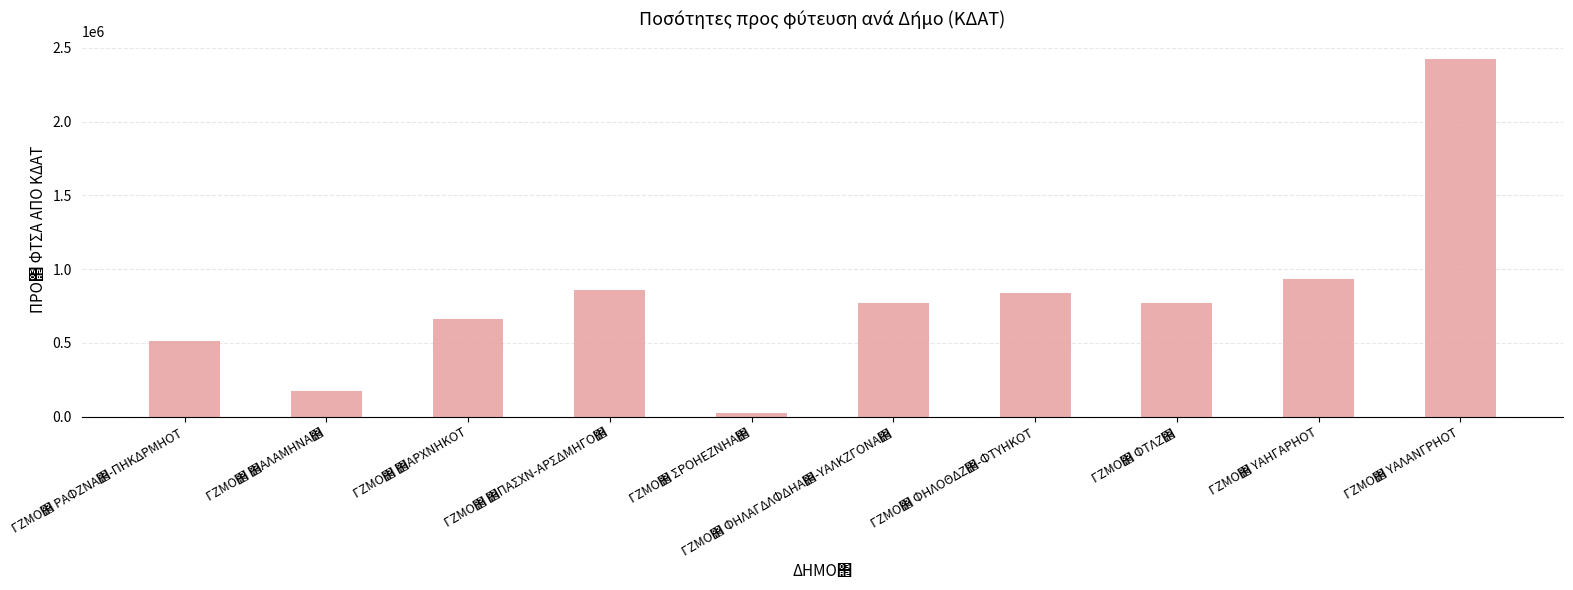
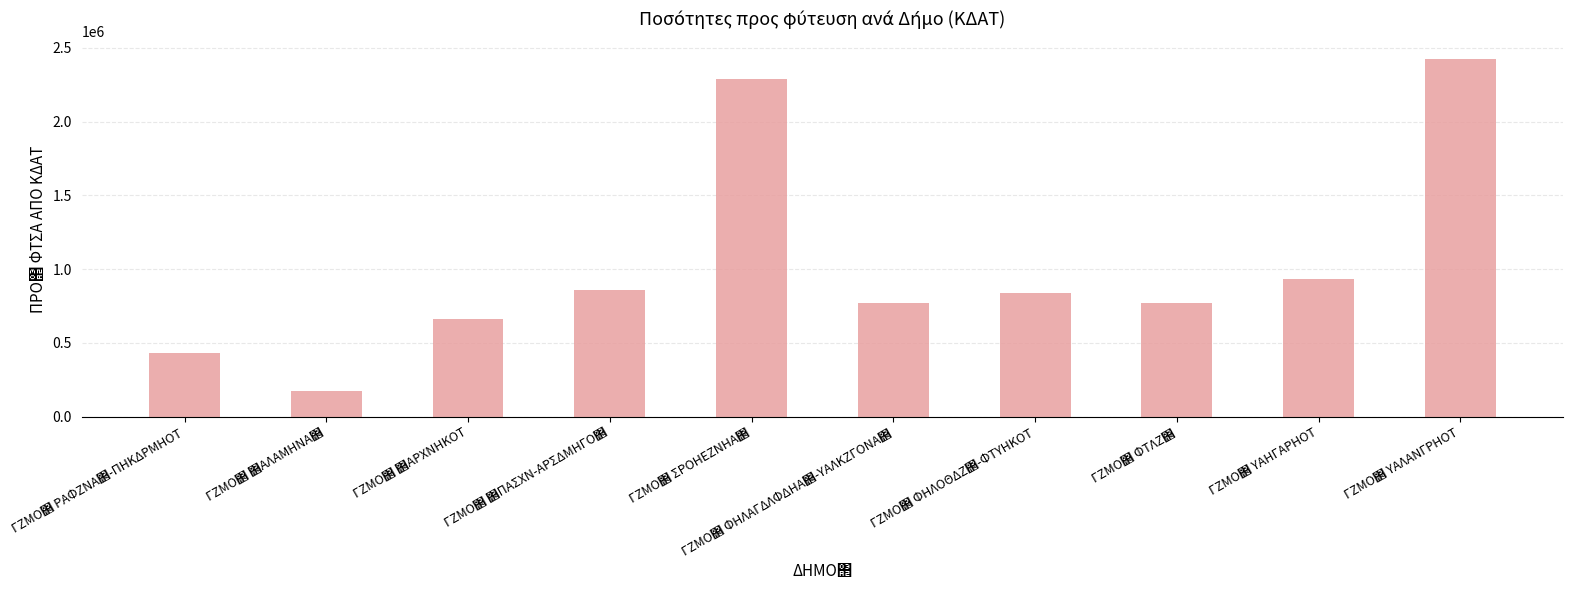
  {
-   "ΓΖΜΟ΢ ΡΑΦΖΝΑ΢-ΠΗΚΔΡΜΗΟΤ": 510000,
+   "ΓΖΜΟ΢ ΡΑΦΖΝΑ΢-ΠΗΚΔΡΜΗΟΤ": 430000,
    "ΓΖΜΟ΢ ΢ΑΛΑΜΗΝΑ΢": 170000,
    "ΓΖΜΟ΢ ΢ΑΡΧΝΗΚΟΤ": 660000,
    "ΓΖΜΟ΢ ΢ΠΑΣΧΝ-ΑΡΣΔΜΗΓΟ΢": 860000,
-   "ΓΖΜΟ΢ ΣΡΟΗΕΖΝΗΑ΢": 20000,
+   "ΓΖΜΟ΢ ΣΡΟΗΕΖΝΗΑ΢": 2290000,
    "ΓΖΜΟ΢ ΦΗΛΑΓΔΛΦΔΗΑ΢-ΥΑΛΚΖΓΟΝΑ΢": 770000,
    "ΓΖΜΟ΢ ΦΗΛΟΘΔΖ΢-ΦΤΥΗΚΟΤ": 830000,
    "ΓΖΜΟ΢ ΦΤΛΖ΢": 770000,
    "ΓΖΜΟ΢ ΥΑΗΓΑΡΗΟΤ": 930000,
    "ΓΖΜΟ΢ ΥΑΛΑΝΓΡΗΟΤ": 2420000
  }
